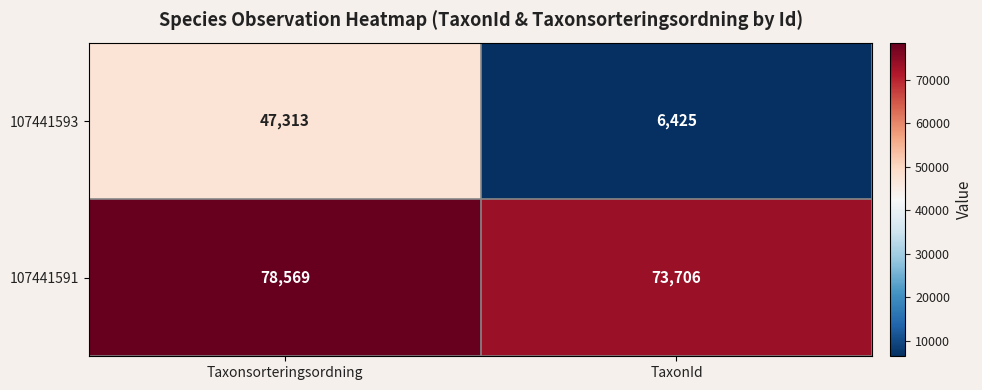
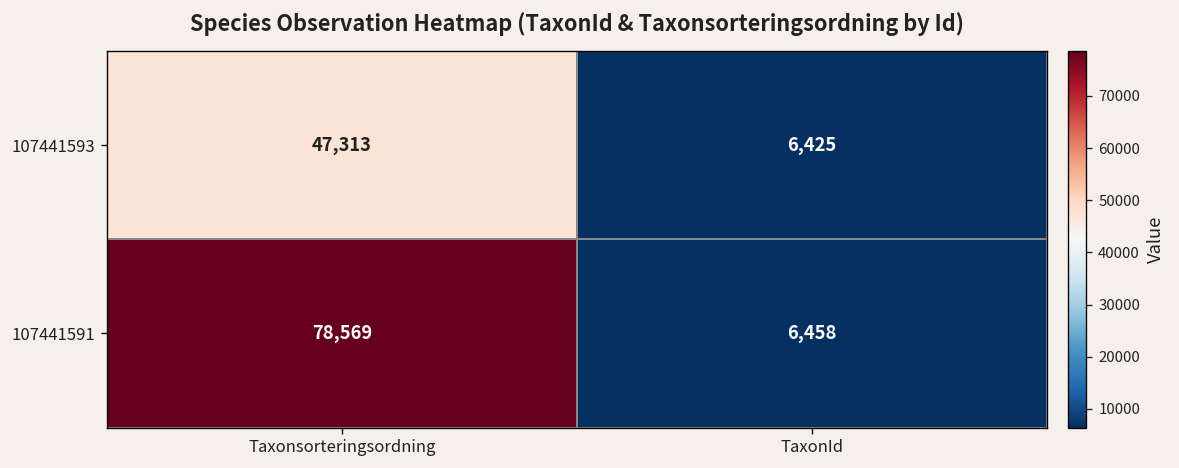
  {
    "107441593": {
      "Taxonsorteringsordning": "47,313",
      "TaxonId": "6,425"
    },
    "107441591": {
      "Taxonsorteringsordning": "78,569",
-     "TaxonId": "73,706"
+     "TaxonId": "6,458"
    }
  }
